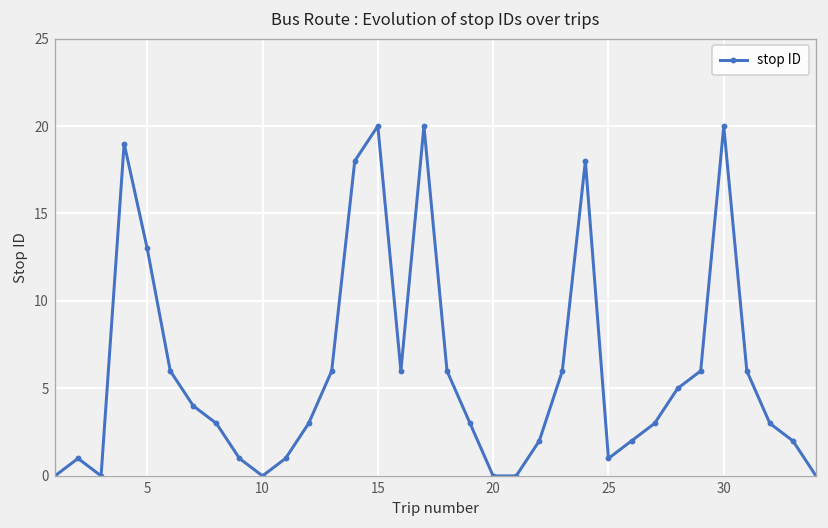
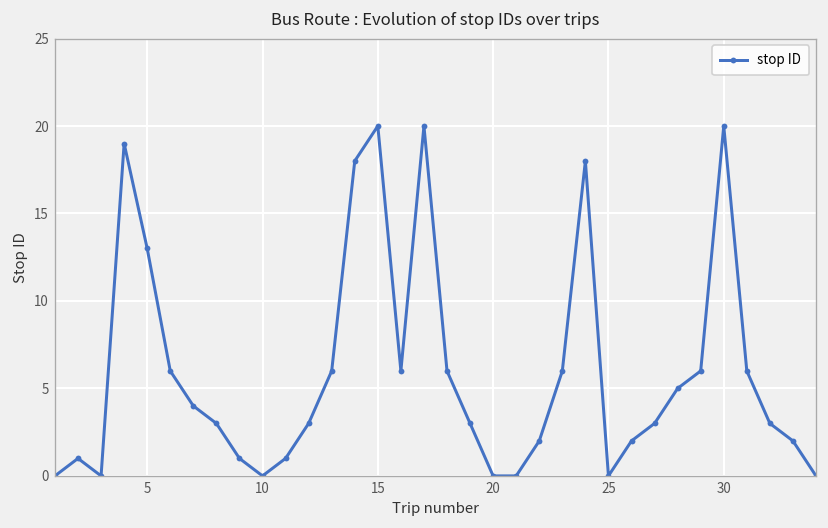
  {
    "5": 13,
    "10": 0,
    "15": 20,
    "20": 0,
-   "25": 1,
+   "25": 0,
    "30": 20
  }
